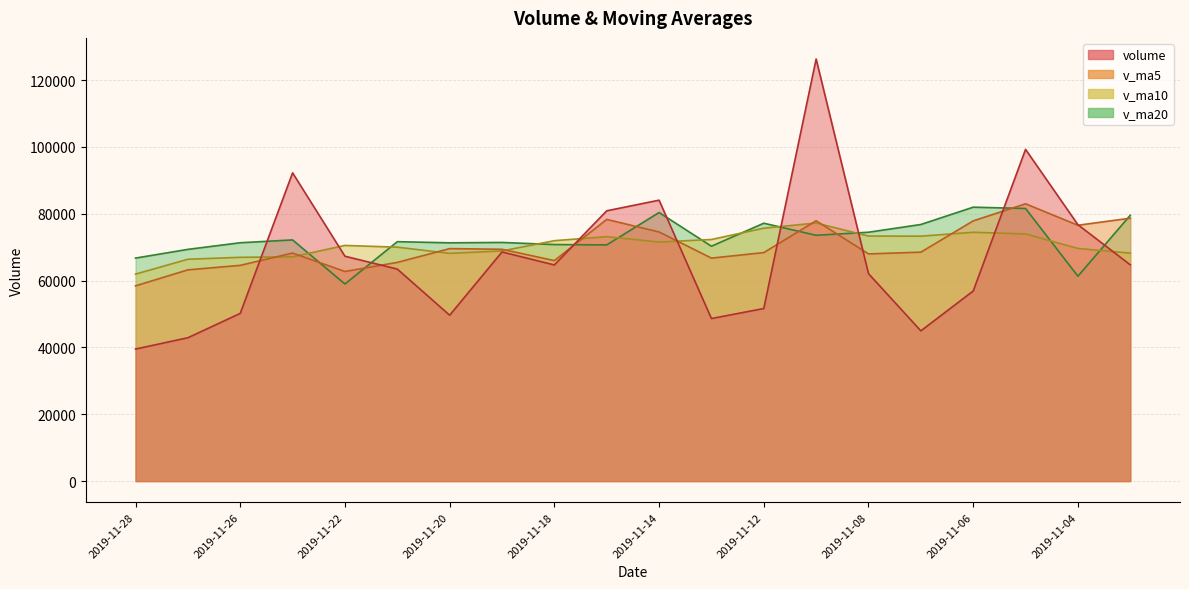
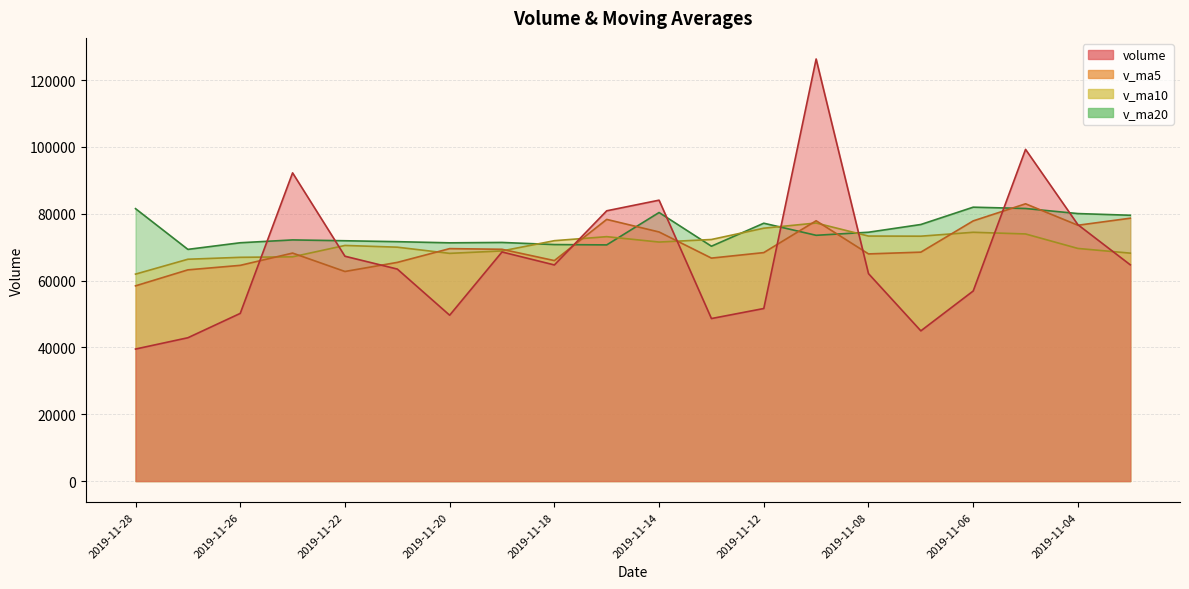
  {
    "v_ma20": {
-     "2019-11-28": 67000,
+     "2019-11-28": 82000,
      "2019-11-26": 71000,
-     "2019-11-22": 59000,
+     "2019-11-22": 72000,
      "2019-11-20": 71000,
      "2019-11-18": 71000,
      "2019-11-14": 80000,
      "2019-11-12": 77000,
      "2019-11-08": 74000,
      "2019-11-06": 82000,
-     "2019-11-04": 61000
+     "2019-11-04": 80000
    }
  }
